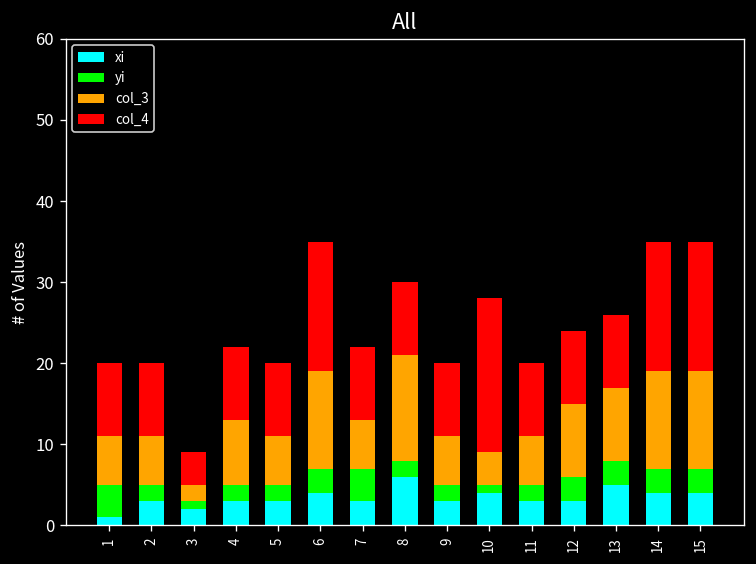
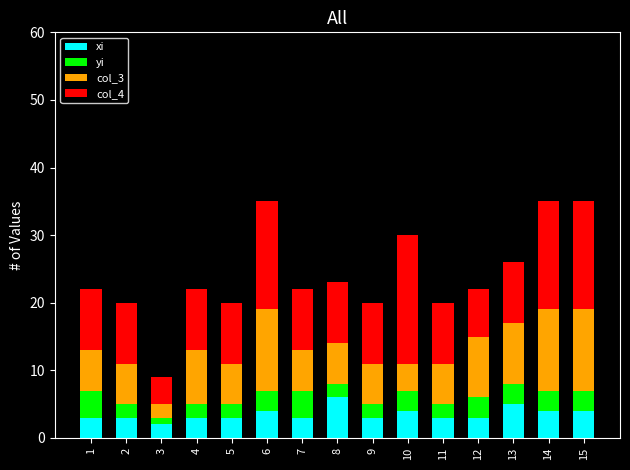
  {
    "xi": {
-     "1": 1,
+     "1": 3,
      "2": 3,
      "3": 2,
      "4": 3,
      "5": 3,
      "6": 4,
      "7": 3,
      "8": 6,
      "9": 3,
      "10": 4,
      "11": 3,
      "12": 3,
      "13": 5,
      "14": 4,
      "15": 4
    },
    "yi": {
-     "10": 1
+     "10": 3
    },
    "col_3": {
      "1": 6,
      "2": 6,
      "3": 2,
      "4": 8,
      "5": 6,
      "6": 12,
      "7": 6,
-     "8": 13,
+     "8": 6,
      "9": 6,
      "10": 4,
      "11": 6,
      "12": 9,
      "13": 9,
      "14": 12,
      "15": 12
    },
    "col_4": {
      "1": 9,
      "2": 9,
      "3": 4,
      "4": 9,
      "5": 9,
      "6": 16,
      "7": 9,
      "8": 9,
      "9": 9,
      "10": 19,
      "11": 9,
-     "12": 9,
+     "12": 7,
      "13": 9,
      "14": 16,
      "15": 16
    }
  }
